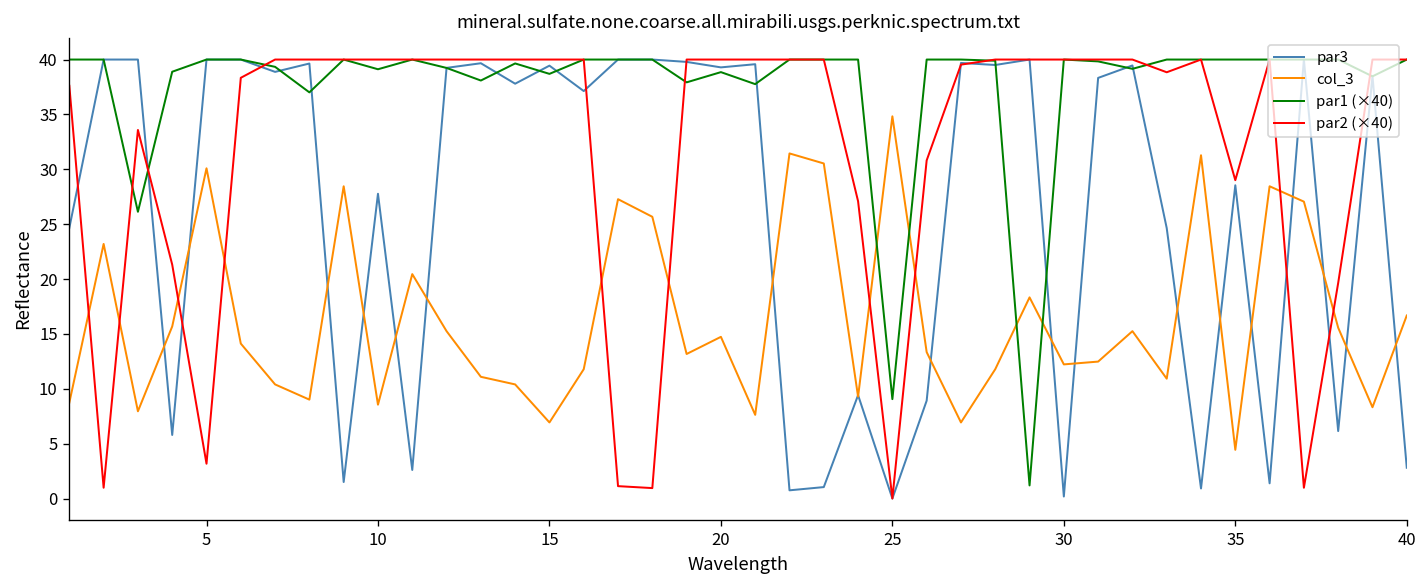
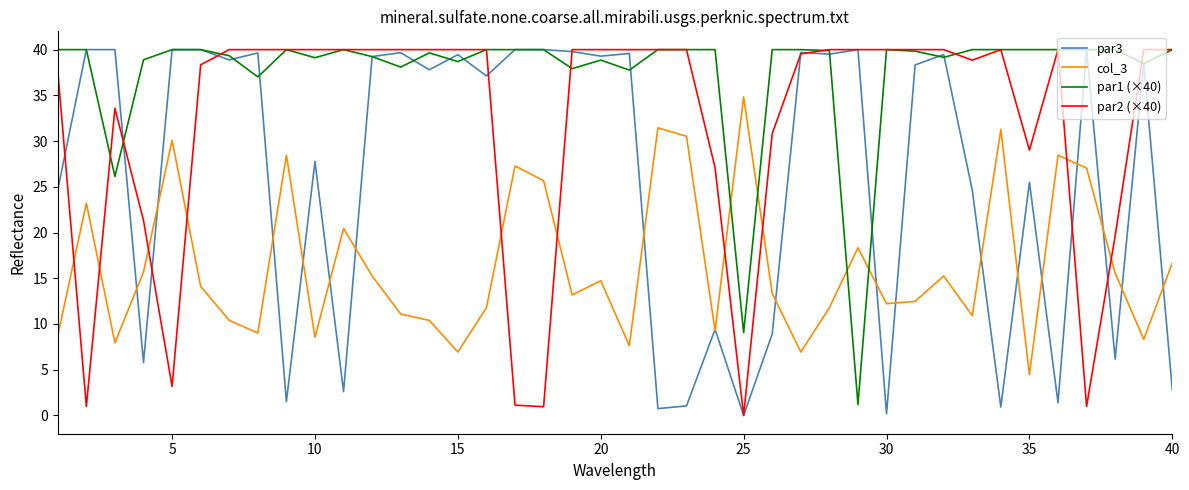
  {
    "par3": {
      "10": 28,
      "15": 39,
      "20": 39,
      "30": 0,
-     "35": 29,
+     "35": 25,
      "40": 3
    },
    "col_3": {
      "5": 30,
      "10": 9,
      "15": 7,
      "20": 15,
      "25": 35,
      "30": 12,
      "35": 4,
      "40": 17
    },
    "par1 (×40)": {
      "10": 39,
      "15": 39,
      "20": 39,
      "25": 9,
      "35": 40
    },
    "par2 (×40)": {
      "5": 3,
      "10": 40,
      "15": 40,
      "20": 40,
      "35": 29
    }
  }
